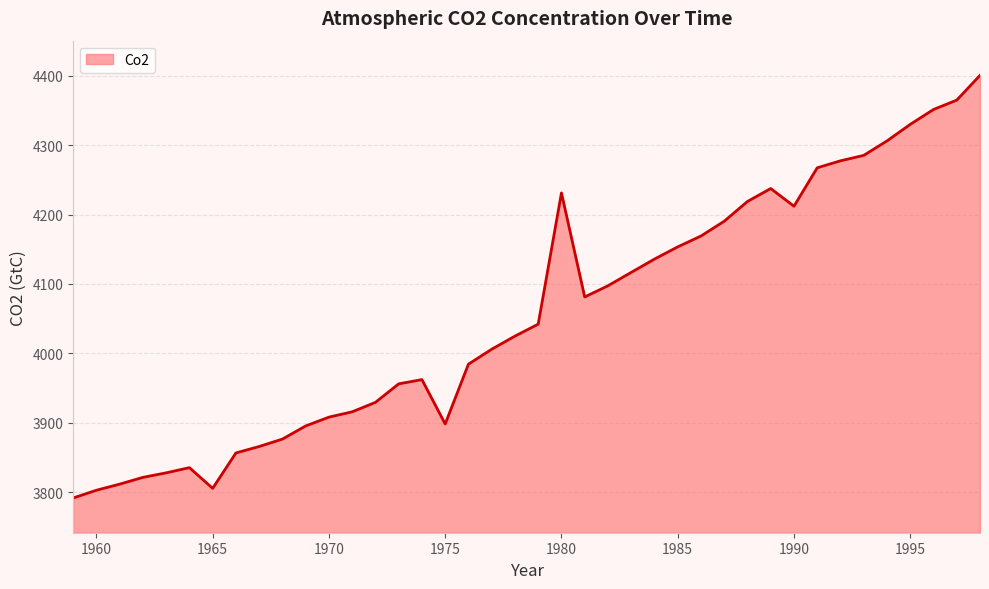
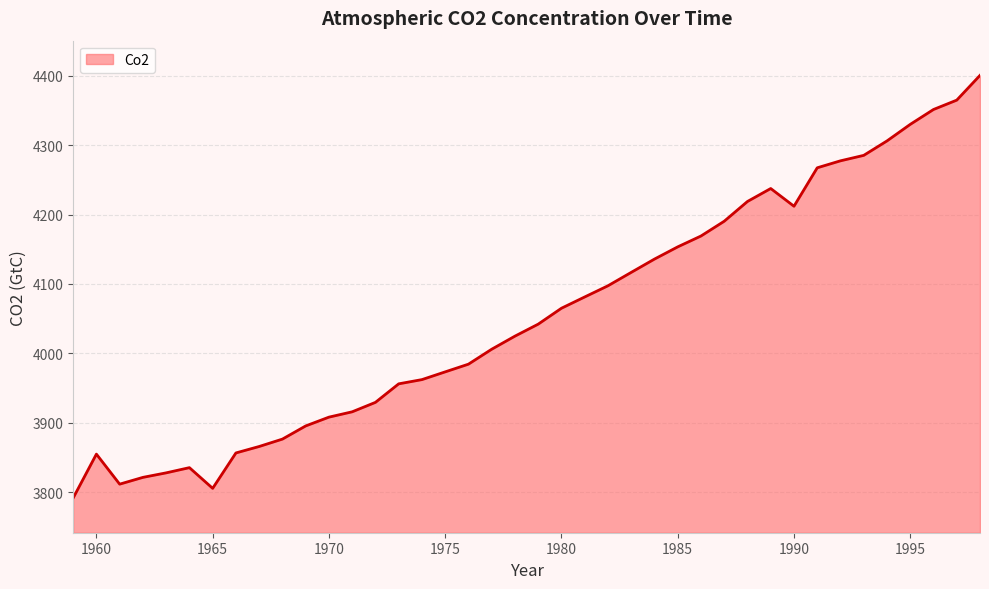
  {
-   "1960": 3800,
+   "1960": 3850,
    "1965": 3810,
    "1970": 3910,
-   "1975": 3900,
-   "1980": 4230,
+   "1975": 3970,
+   "1980": 4070,
    "1985": 4150,
    "1990": 4210,
    "1995": 4330
  }
